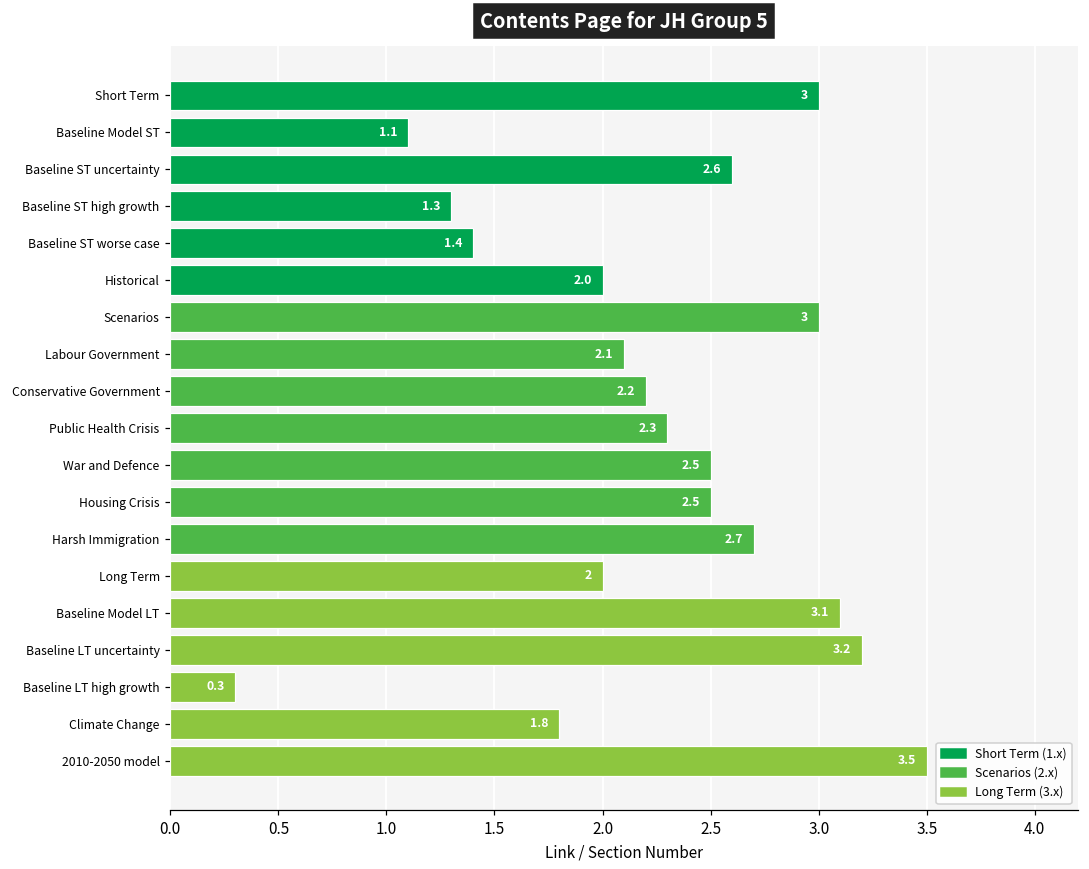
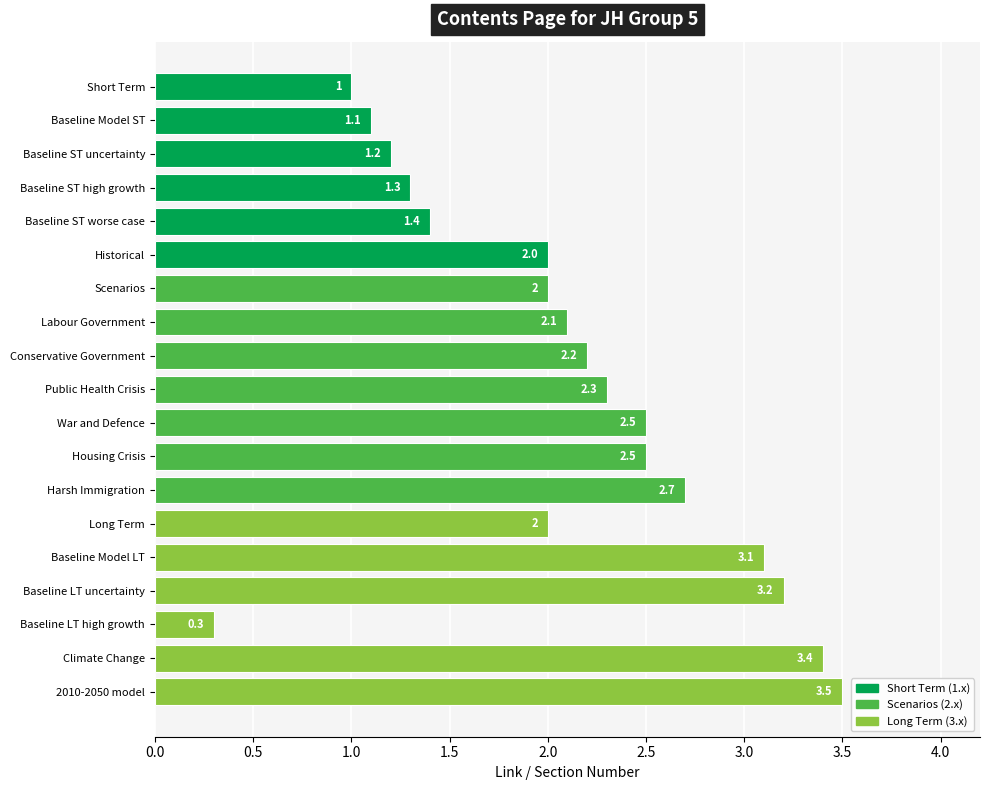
  {
-   "Short Term": 3,
+   "Short Term": 1,
    "Baseline Model ST": 1.1,
-   "Baseline ST uncertainty": 2.6,
+   "Baseline ST uncertainty": 1.2,
    "Baseline ST high growth": 1.3,
    "Baseline ST worse case": 1.4,
    "Historical": 2.0,
-   "Scenarios": 3,
+   "Scenarios": 2,
    "Labour Government": 2.1,
    "Conservative Government": 2.2,
    "Public Health Crisis": 2.3,
    "War and Defence": 2.5,
    "Housing Crisis": 2.5,
    "Harsh Immigration": 2.7,
    "Long Term": 2,
    "Baseline Model LT": 3.1,
    "Baseline LT uncertainty": 3.2,
    "Baseline LT high growth": 0.3,
-   "Climate Change": 1.8,
+   "Climate Change": 3.4,
    "2010-2050 model": 3.5
  }
